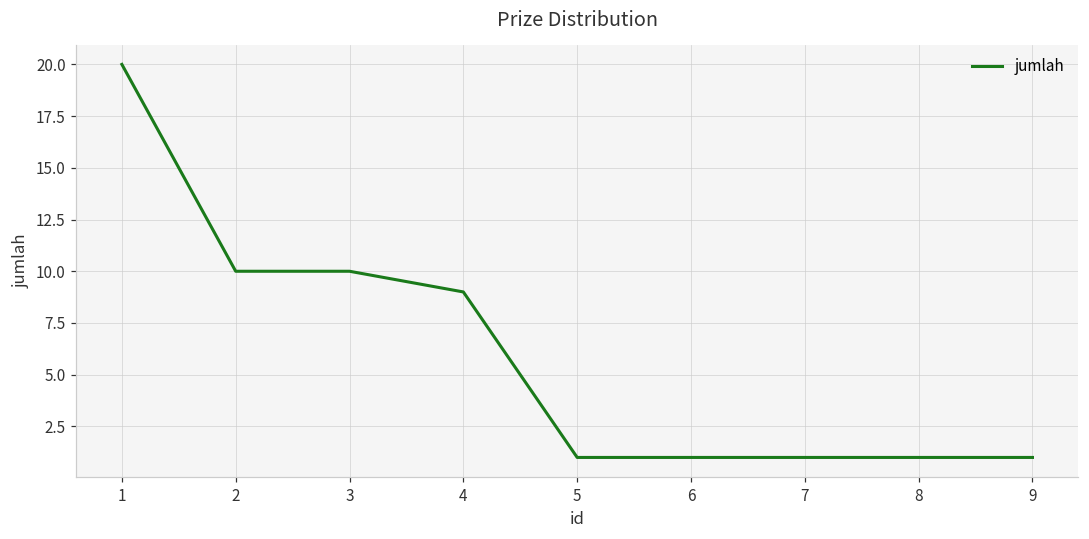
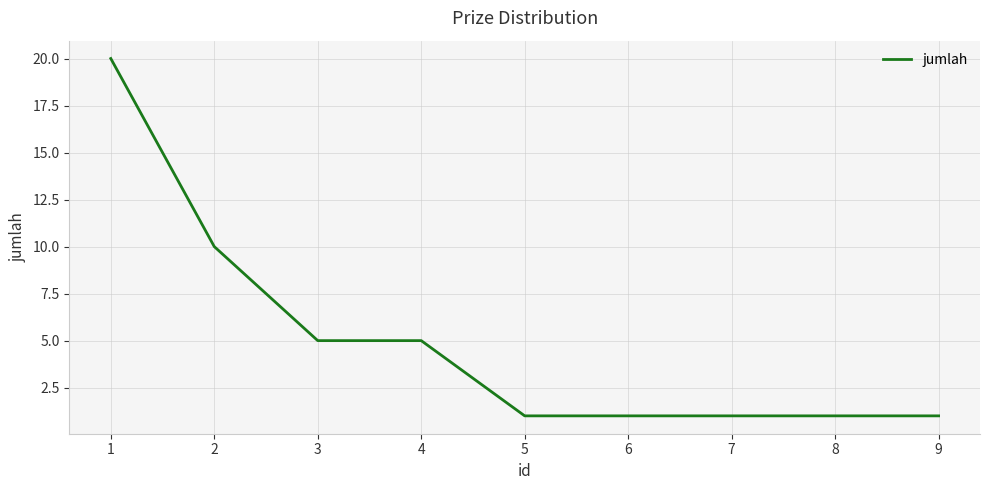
  {
    "1": 20,
    "2": 10,
-   "3": 10,
-   "4": 9,
+   "3": 5,
+   "4": 5,
    "5": 1,
    "6": 1,
    "7": 1,
    "8": 1,
    "9": 1
  }
